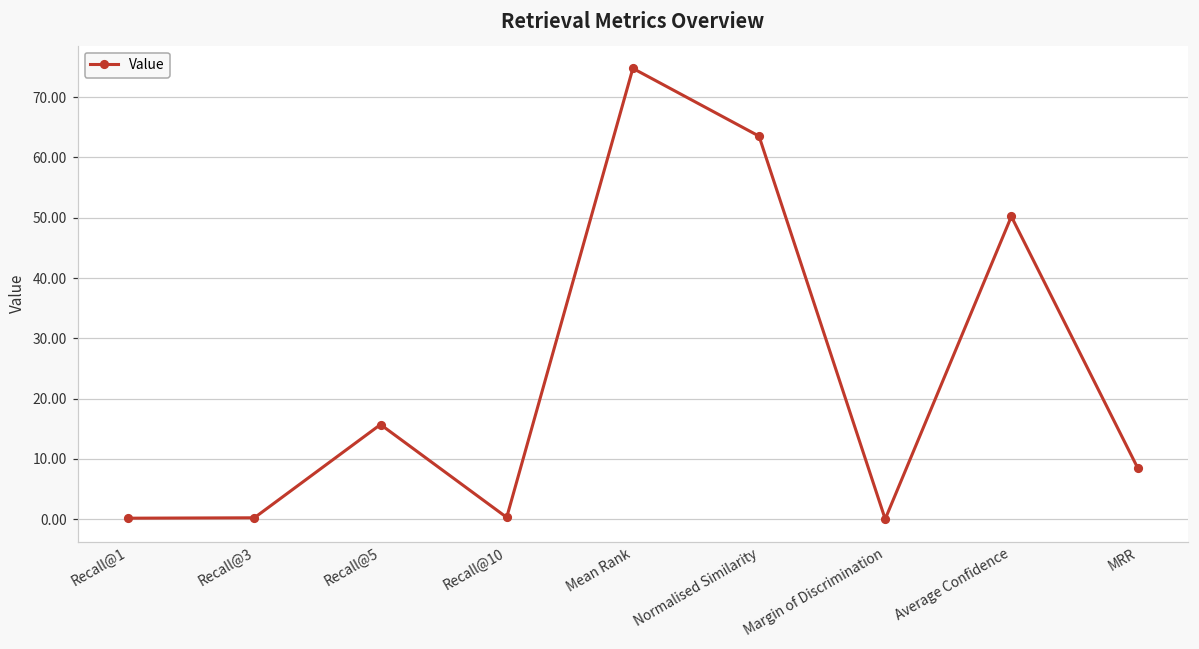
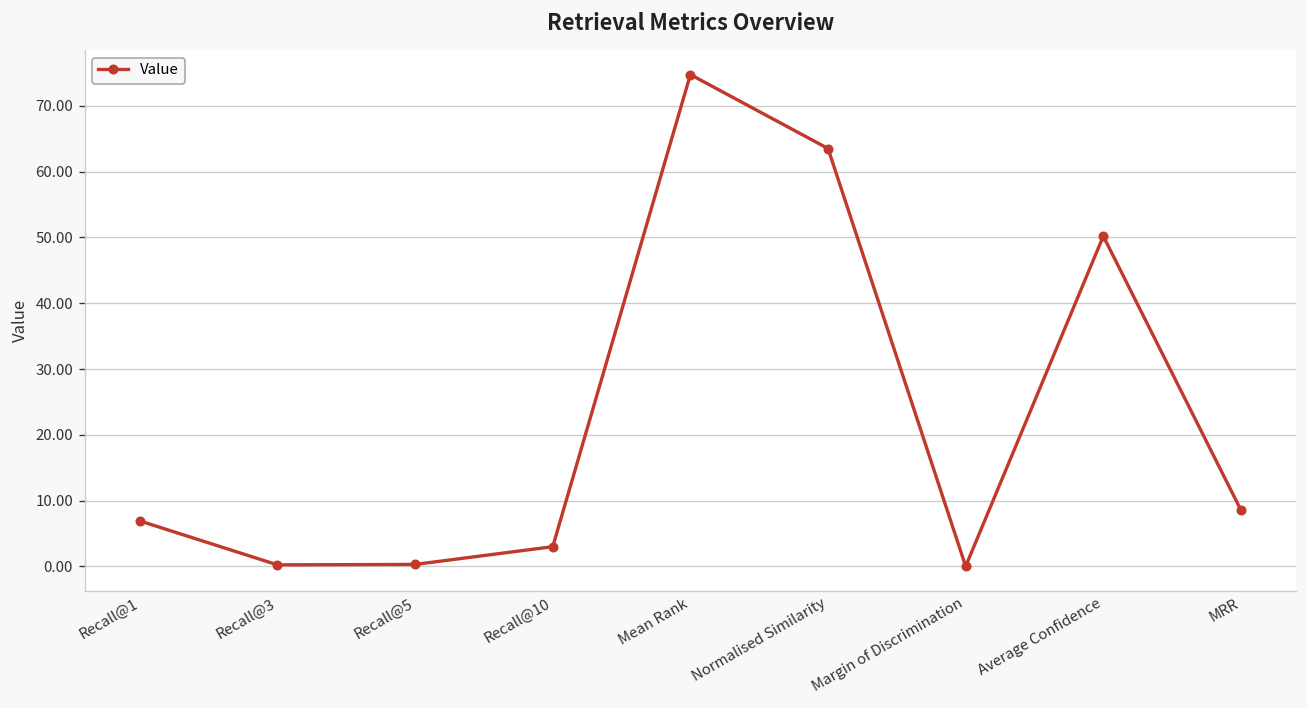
  {
-   "Recall@1": 0,
+   "Recall@1": 7,
    "Recall@3": 0,
-   "Recall@5": 16,
-   "Recall@10": 0,
+   "Recall@5": 0,
+   "Recall@10": 3,
    "Mean Rank": 75,
    "Normalised Similarity": 64,
    "Margin of Discrimination": 0,
    "Average Confidence": 50,
    "MRR": 9
  }
